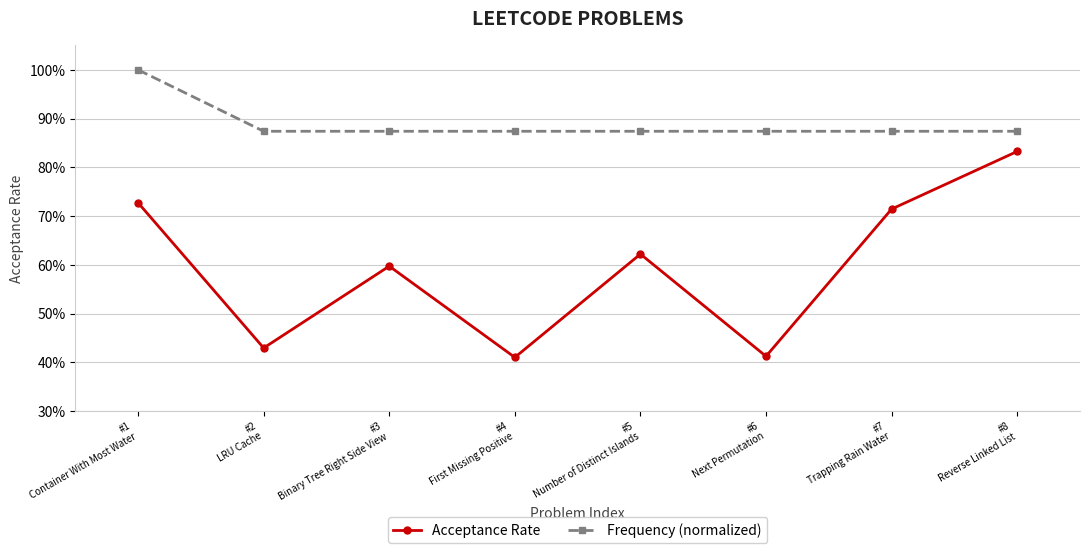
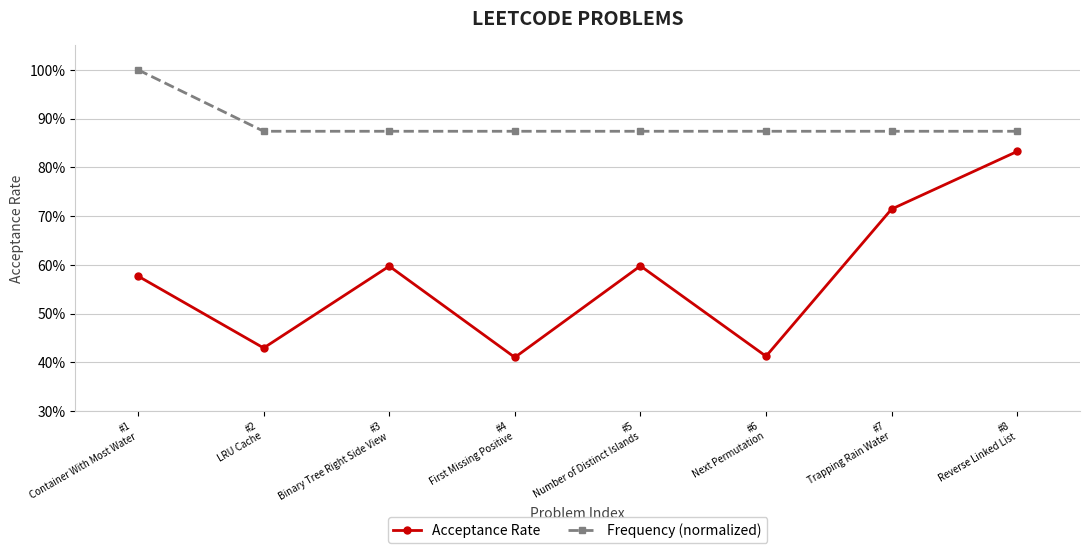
  {
    "Acceptance Rate": {
-     "#1 Container With Most Water": "73%",
+     "#1 Container With Most Water": "58%",
      "#2 LRU Cache": "43%",
      "#3 Binary Tree Right Side View": "60%",
      "#4 First Missing Positive": "41%",
-     "#5 Number of Distinct Islands": "62%",
+     "#5 Number of Distinct Islands": "60%",
      "#6 Next Permutation": "41%",
      "#7 Trapping Rain Water": "71%",
      "#8 Reverse Linked List": "83%"
    },
    "Frequency (normalized)": {
      "#1 Container With Most Water": "100%",
      "#2 LRU Cache": "87%",
      "#3 Binary Tree Right Side View": "87%",
      "#4 First Missing Positive": "87%",
      "#5 Number of Distinct Islands": "87%",
      "#6 Next Permutation": "87%",
      "#7 Trapping Rain Water": "87%",
      "#8 Reverse Linked List": "87%"
    }
  }
